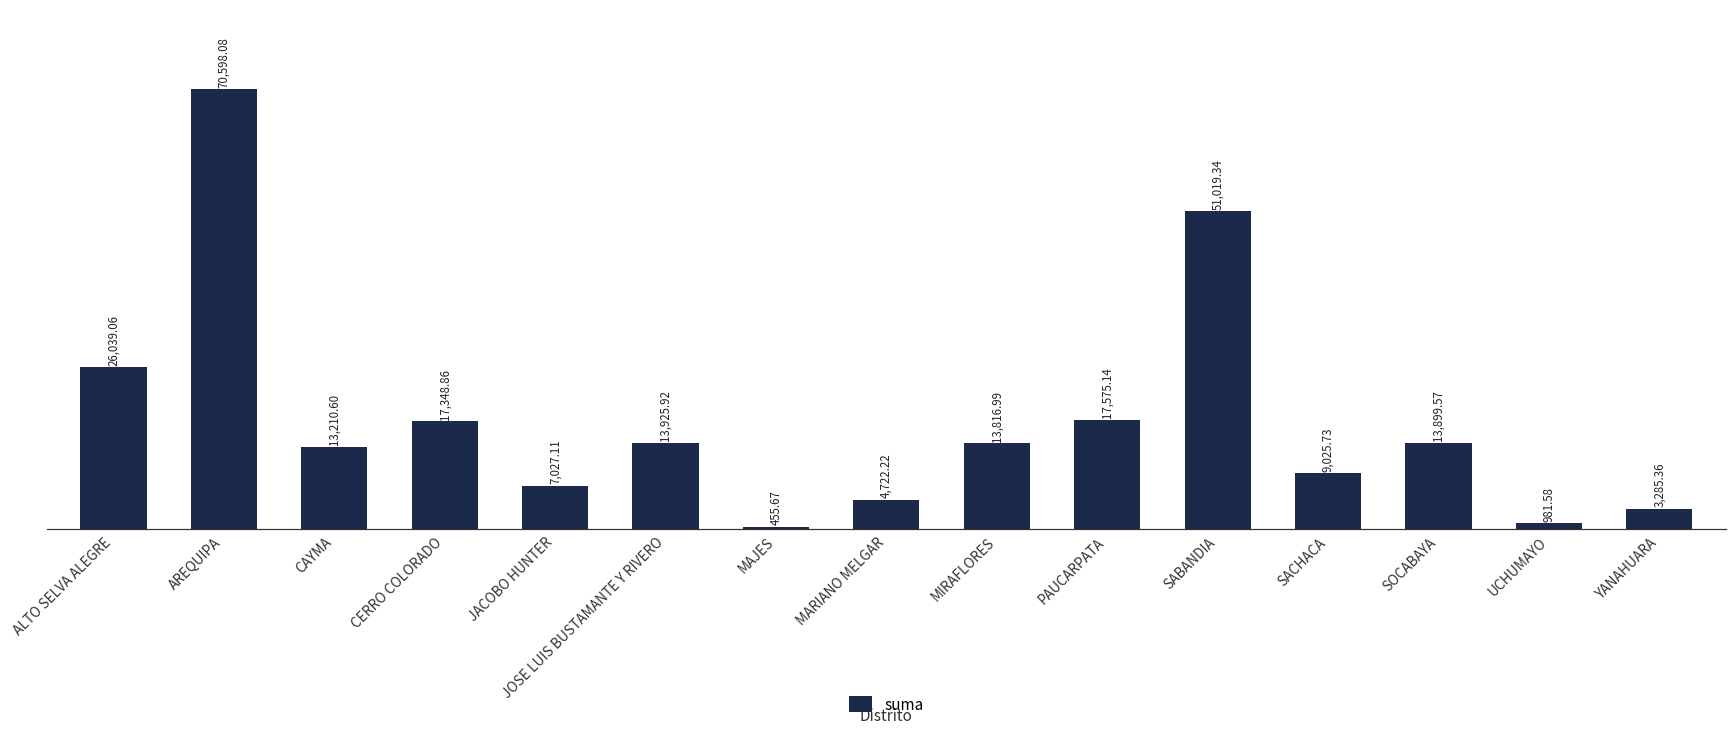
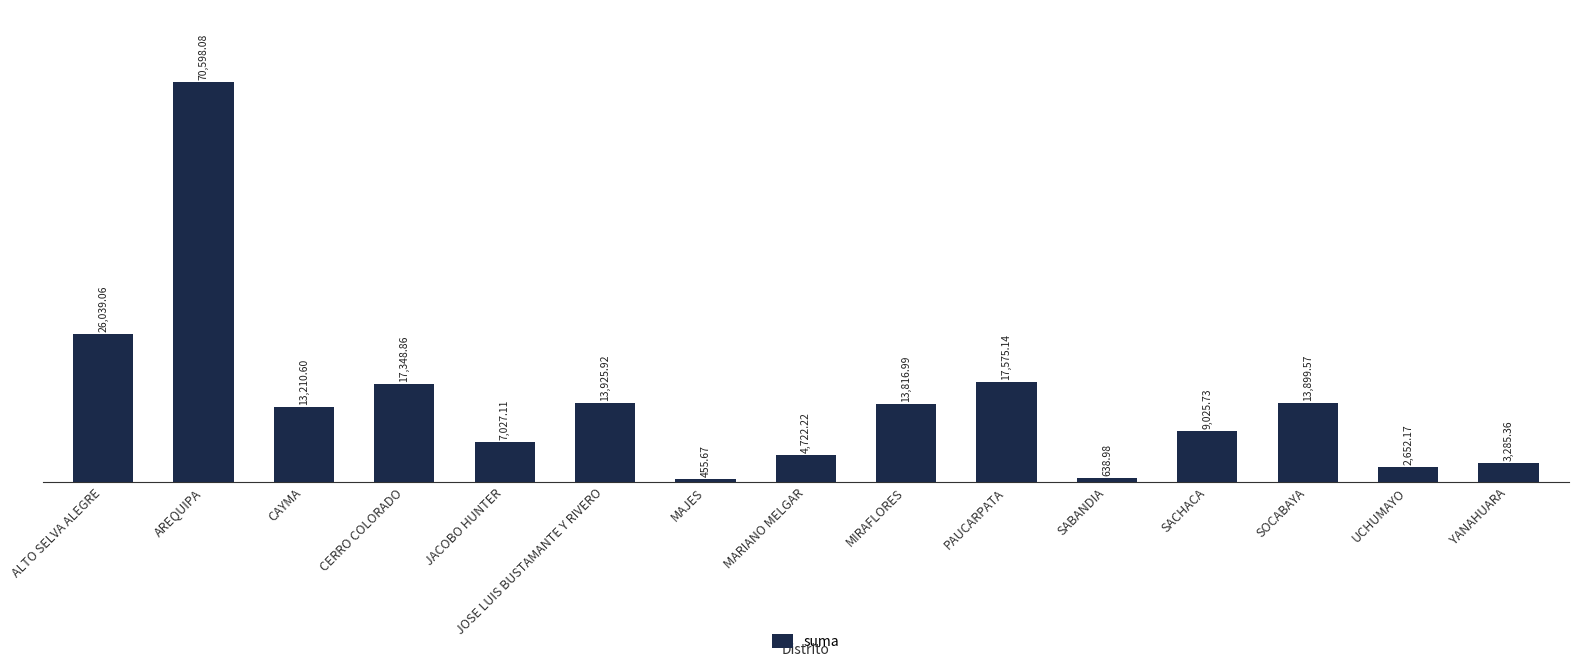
  {
    "ALTO SELVA ALEGRE": "26,039.06",
    "AREQUIPA": "70,598.08",
    "CAYMA": "13,210.60",
    "CERRO COLORADO": "17,348.86",
    "JACOBO HUNTER": "7,027.11",
    "JOSE LUIS BUSTAMANTE Y RIVERO": "13,925.92",
    "MAJES": "455.67",
    "MARIANO MELGAR": "4,722.22",
    "MIRAFLORES": "13,816.99",
    "PAUCARPATA": "17,575.14",
-   "SABANDIA": "51,019.34",
+   "SABANDIA": "638.98",
    "SACHACA": "9,025.73",
    "SOCABAYA": "13,899.57",
-   "UCHUMAYO": "981.58",
+   "UCHUMAYO": "2,652.17",
    "YANAHUARA": "3,285.36"
  }
